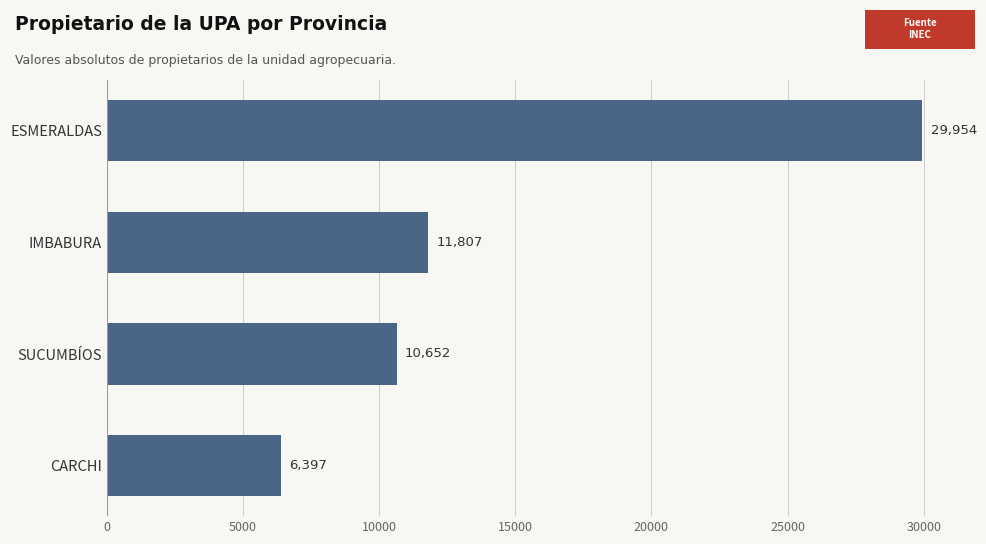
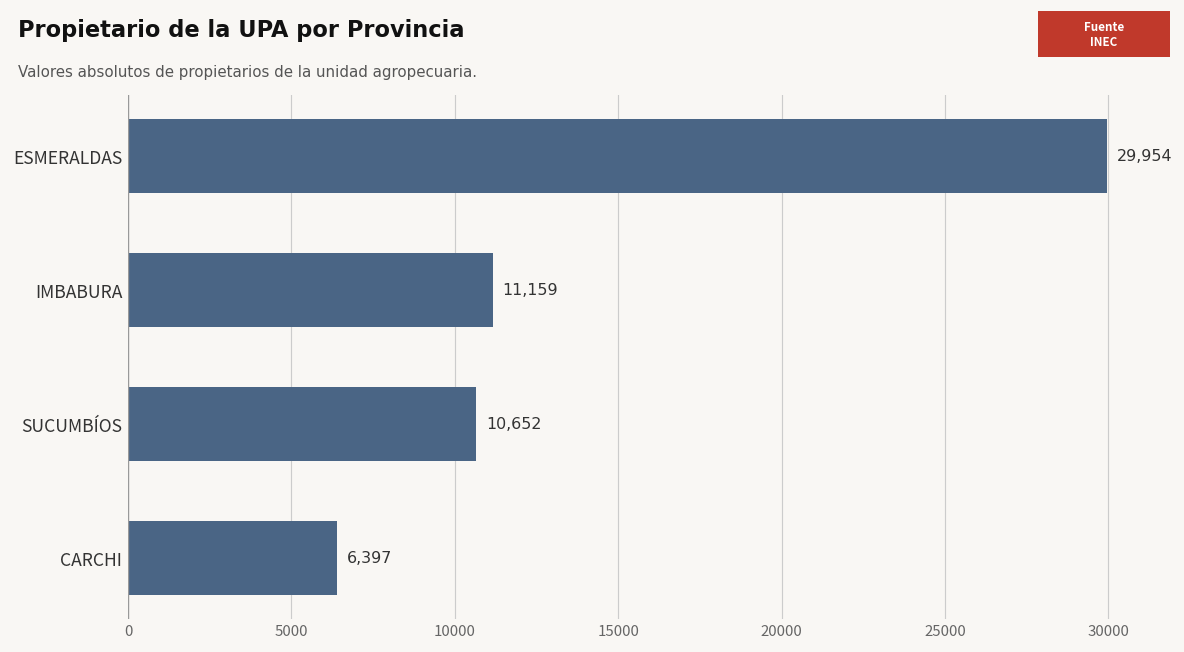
  {
    "ESMERALDAS": "29,954",
-   "IMBABURA": "11,807",
+   "IMBABURA": "11,159",
    "SUCUMBÍOS": "10,652",
    "CARCHI": "6,397"
  }
